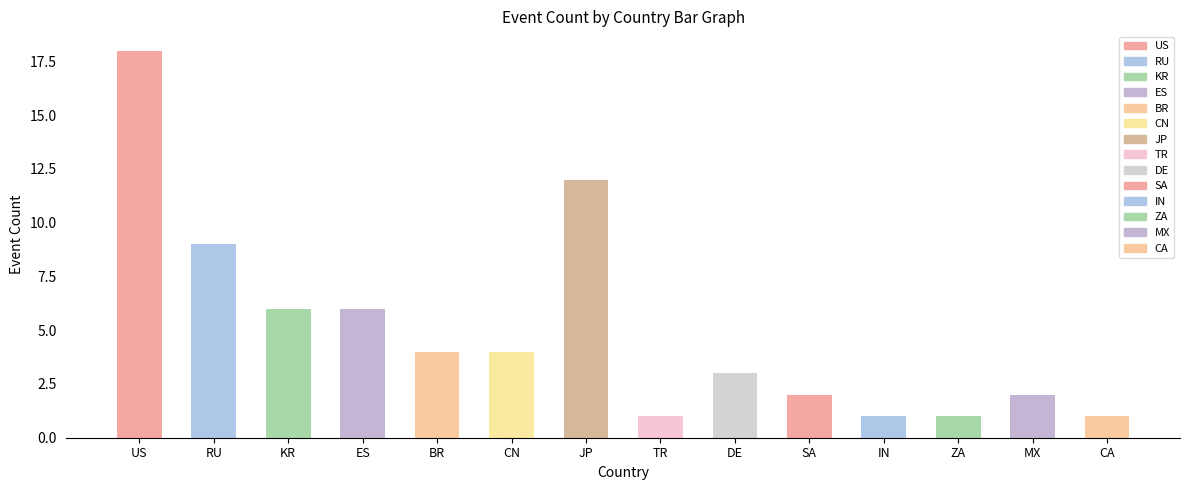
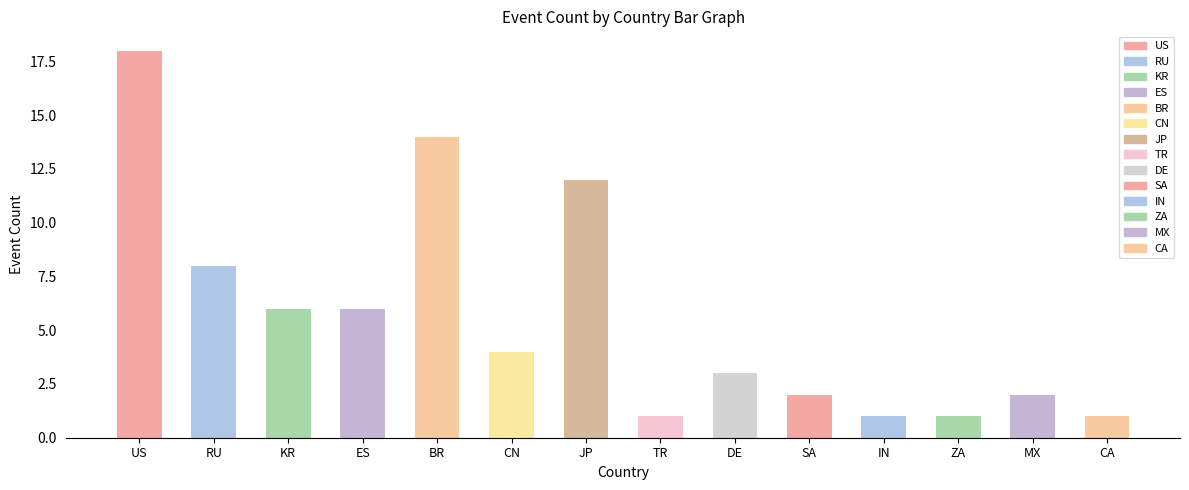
  {
    "US": 18,
-   "RU": 9,
+   "RU": 8,
    "KR": 6,
    "ES": 6,
-   "BR": 4,
+   "BR": 14,
    "CN": 4,
    "JP": 12,
    "TR": 1,
    "DE": 3,
    "SA": 2,
    "IN": 1,
    "ZA": 1,
    "MX": 2,
    "CA": 1
  }
